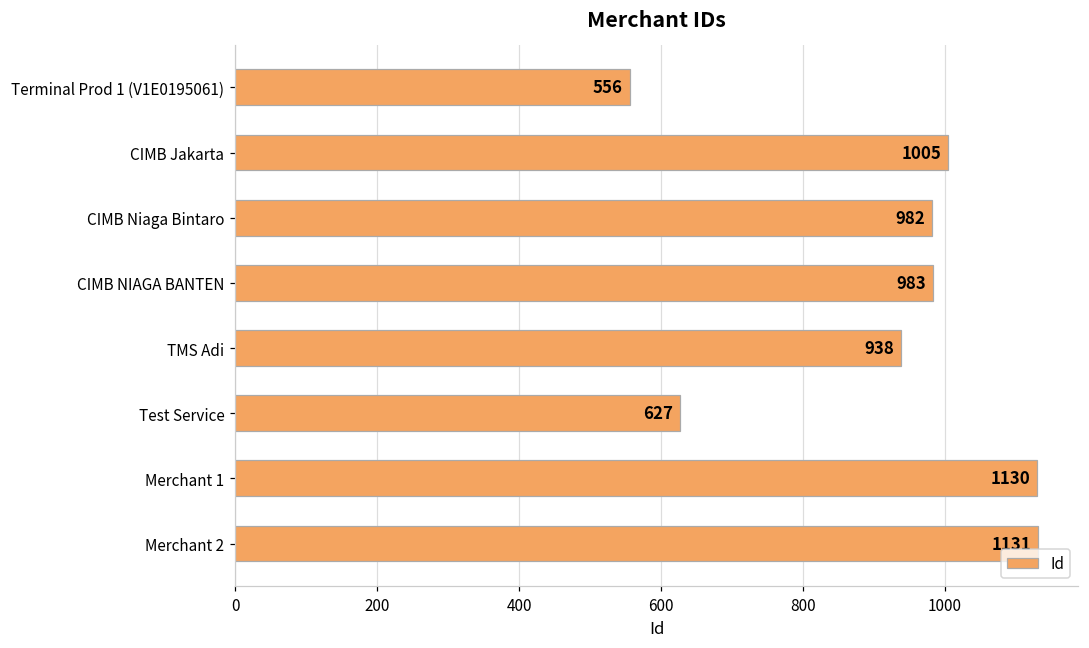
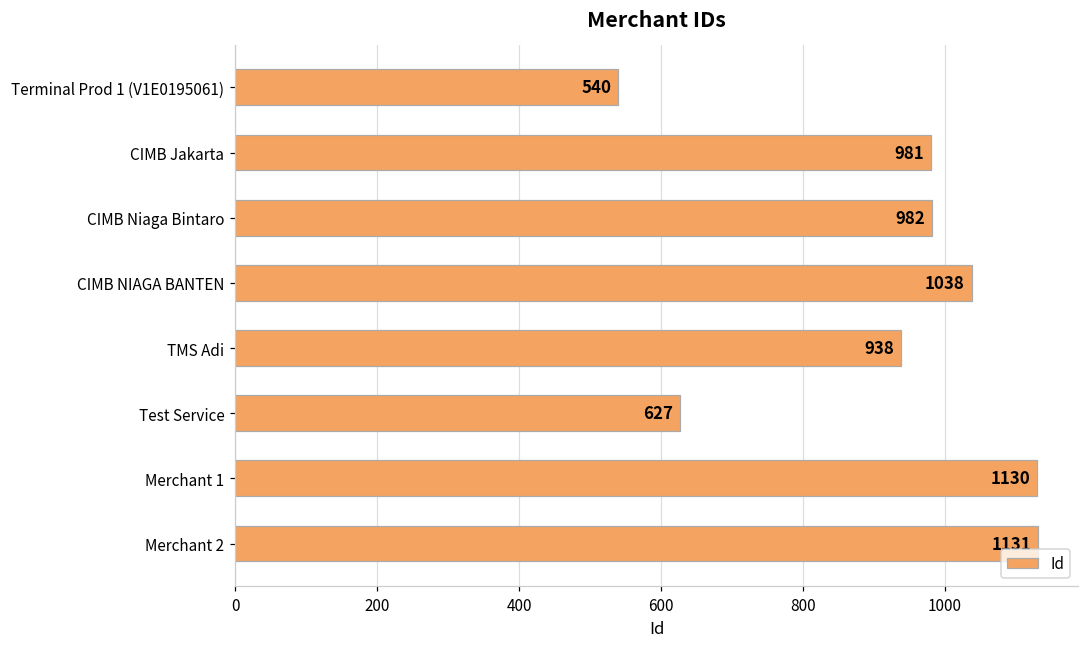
  {
-   "Terminal Prod 1 (V1E0195061)": 556,
-   "CIMB Jakarta": 1005,
+   "Terminal Prod 1 (V1E0195061)": 540,
+   "CIMB Jakarta": 981,
    "CIMB Niaga Bintaro": 982,
-   "CIMB NIAGA BANTEN": 983,
+   "CIMB NIAGA BANTEN": 1038,
    "TMS Adi": 938,
    "Test Service": 627,
    "Merchant 1": 1130
  }
